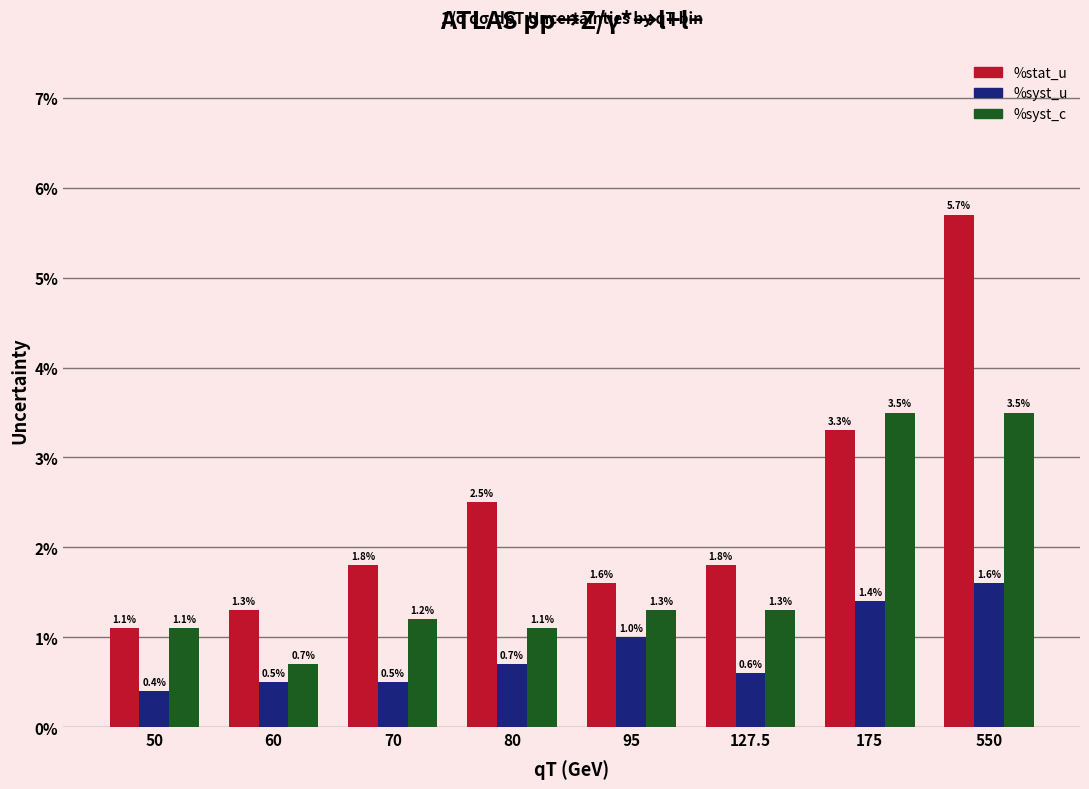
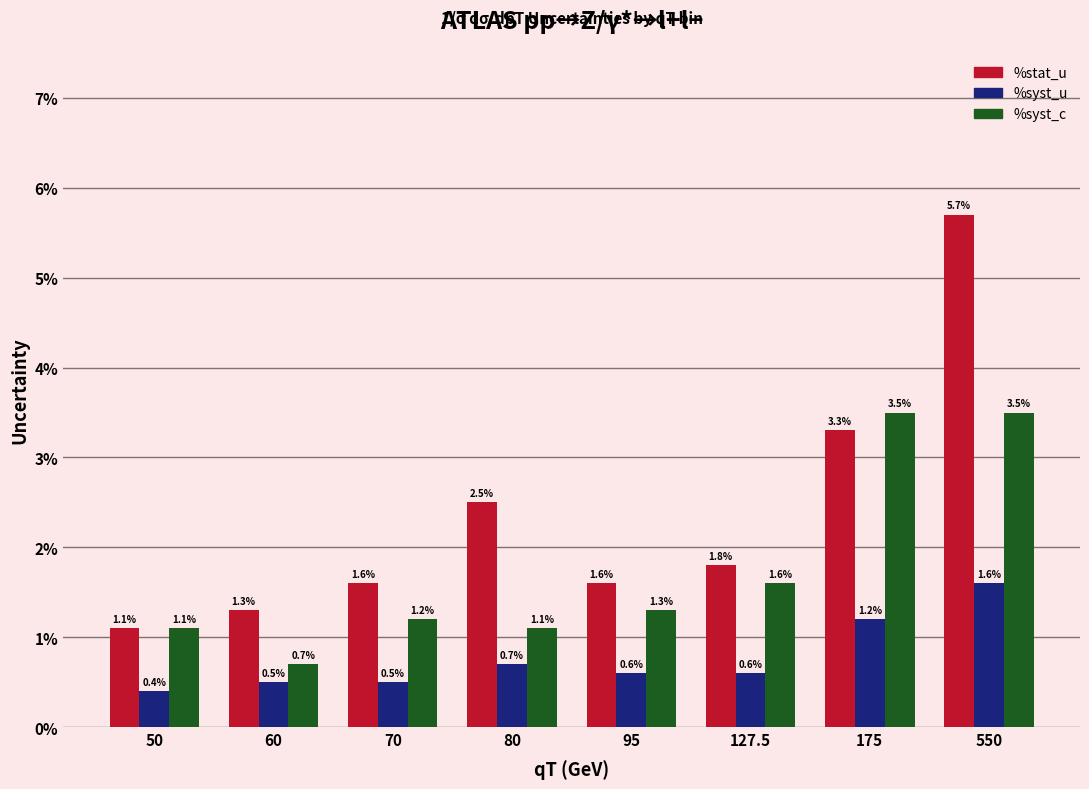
  {
    "%stat_u": {
      "50": "1.1%",
      "60": "1.3%",
-     "70": "1.8%",
+     "70": "1.6%",
      "80": "2.5%",
      "95": "1.6%",
      "127.5": "1.8%",
      "175": "3.3%",
      "550": "5.7%"
    },
    "%syst_u": {
      "50": "0.4%",
      "60": "0.5%",
      "70": "0.5%",
      "80": "0.7%",
-     "95": "1.0%",
+     "95": "0.6%",
      "127.5": "0.6%",
-     "175": "1.4%",
+     "175": "1.2%",
      "550": "1.6%"
    },
    "%syst_c": {
      "50": "1.1%",
      "60": "0.7%",
      "70": "1.2%",
      "80": "1.1%",
      "95": "1.3%",
-     "127.5": "1.3%",
+     "127.5": "1.6%",
      "175": "3.5%",
      "550": "3.5%"
    }
  }
